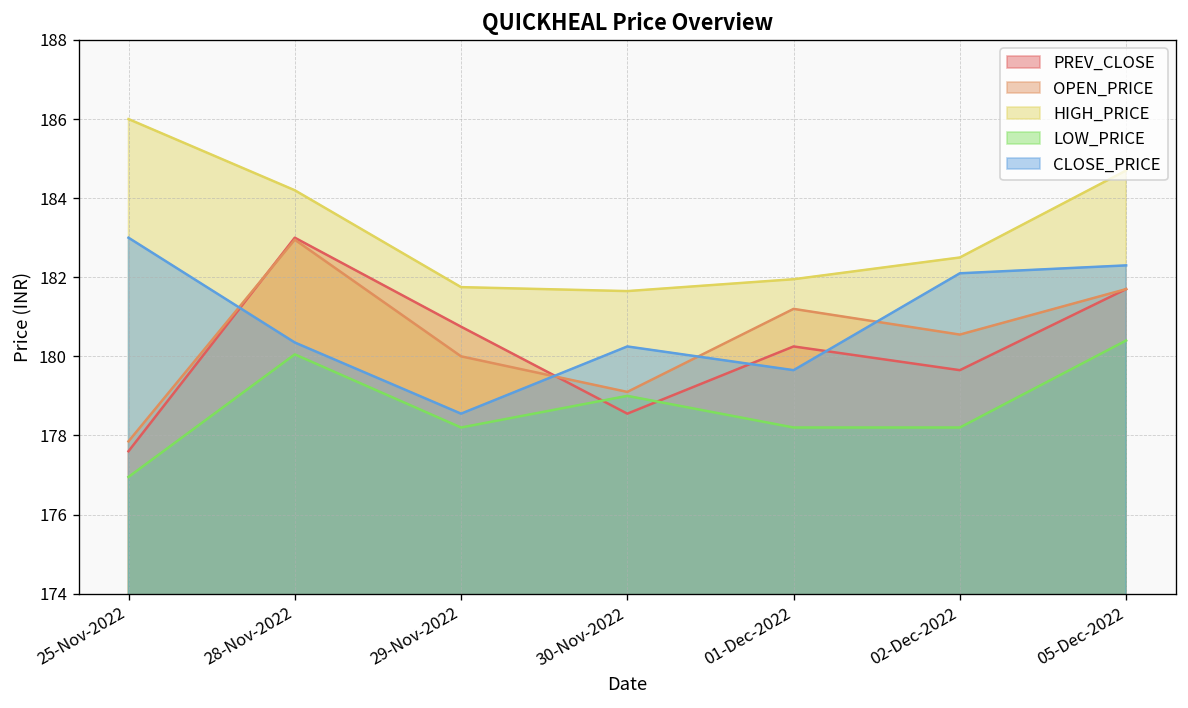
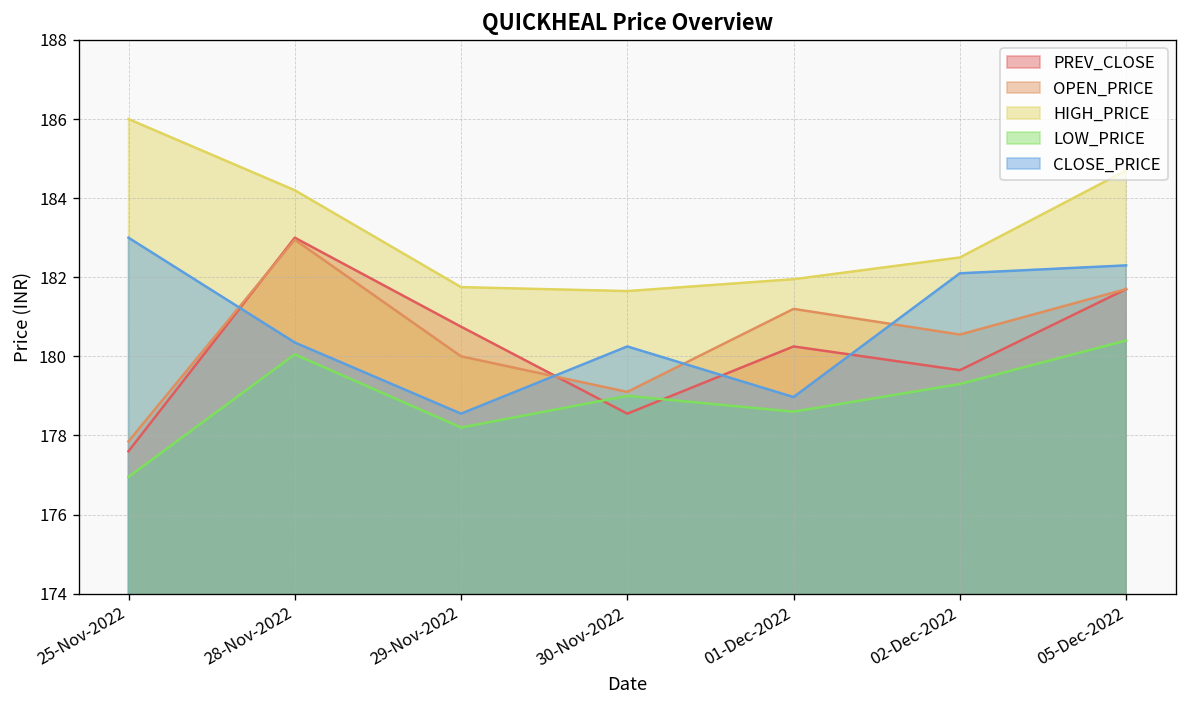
  {
    "LOW_PRICE": {
      "25-Nov-2022": 177.0,
      "28-Nov-2022": 180.1,
      "29-Nov-2022": 178.2,
      "30-Nov-2022": 179.0,
-     "01-Dec-2022": 178.2,
-     "02-Dec-2022": 178.2,
+     "01-Dec-2022": 178.6,
+     "02-Dec-2022": 179.3,
      "05-Dec-2022": 180.4
    },
    "CLOSE_PRICE": {
      "25-Nov-2022": 183.0,
      "28-Nov-2022": 180.4,
      "29-Nov-2022": 178.6,
      "30-Nov-2022": 180.3,
-     "01-Dec-2022": 179.7,
+     "01-Dec-2022": 179.0,
      "02-Dec-2022": 182.1,
      "05-Dec-2022": 182.3
    }
  }
